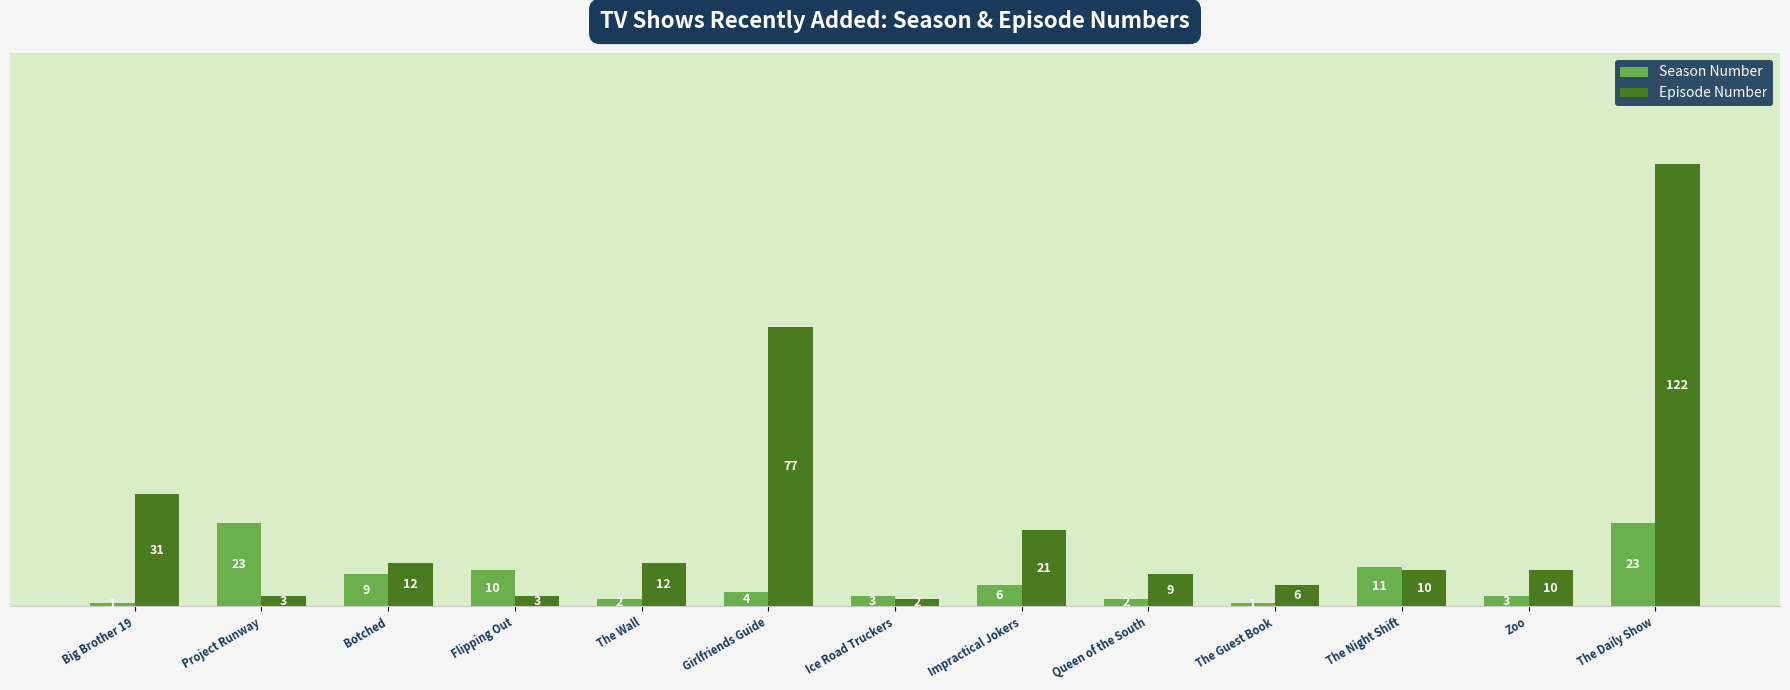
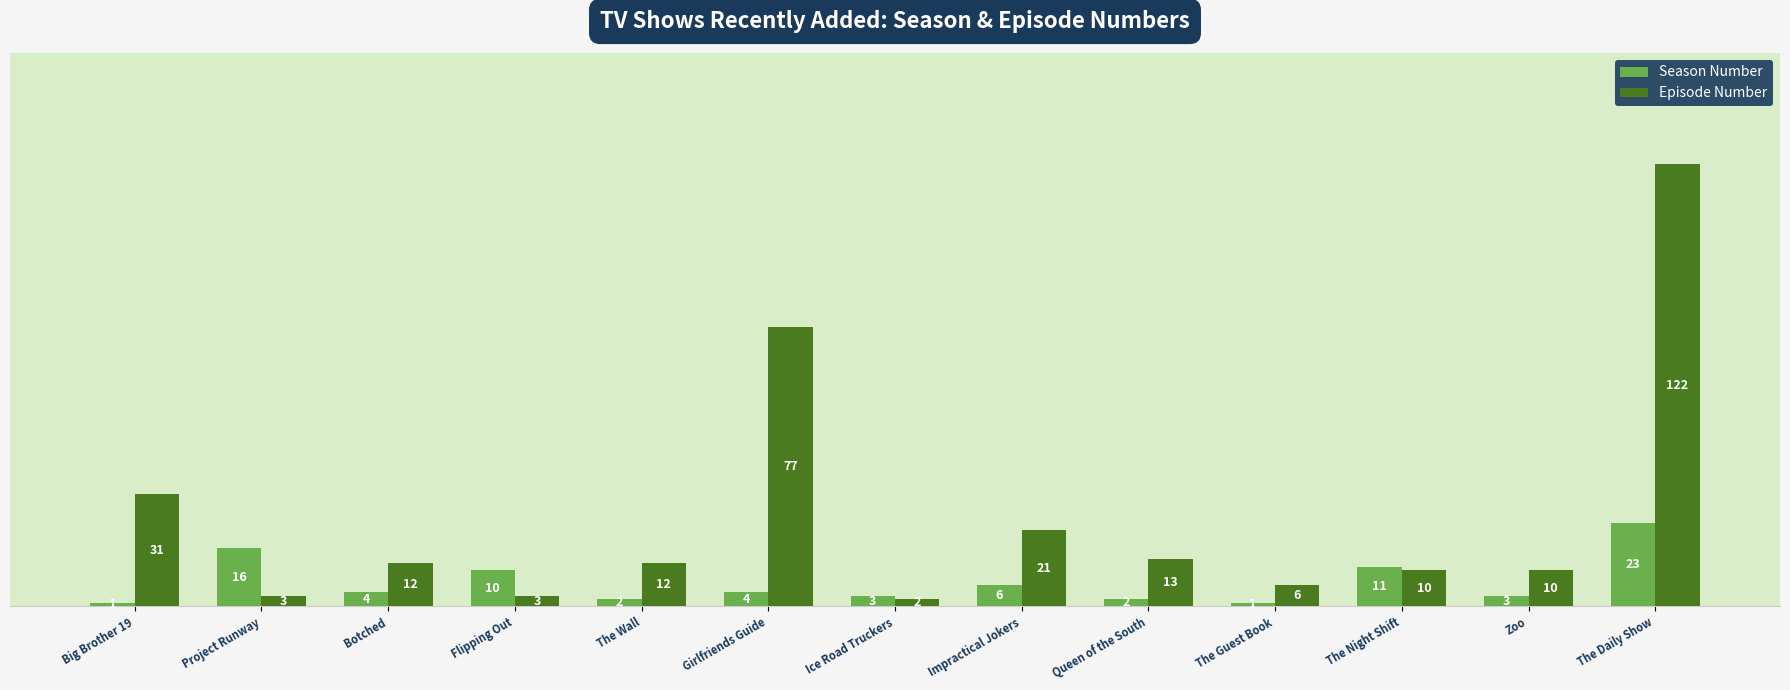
  {
    "Season Number": {
      "Big Brother 19": 1,
-     "Project Runway": 23,
-     "Botched": 9,
+     "Project Runway": 16,
+     "Botched": 4,
      "Flipping Out": 10,
      "The Wall": 2,
      "Girlfriends Guide": 4,
      "Ice Road Truckers": 3,
      "Impractical Jokers": 6,
      "Queen of the South": 2,
      "The Night Shift": 11,
      "Zoo": 3,
      "The Daily Show": 23
    },
    "Episode Number": {
      "Big Brother 19": 31,
      "Project Runway": 3,
      "Botched": 12,
      "Flipping Out": 3,
      "The Wall": 12,
      "Girlfriends Guide": 77,
      "Ice Road Truckers": 2,
      "Impractical Jokers": 21,
-     "Queen of the South": 9,
+     "Queen of the South": 13,
      "The Guest Book": 6,
      "The Night Shift": 10,
      "Zoo": 10,
      "The Daily Show": 122
    }
  }
